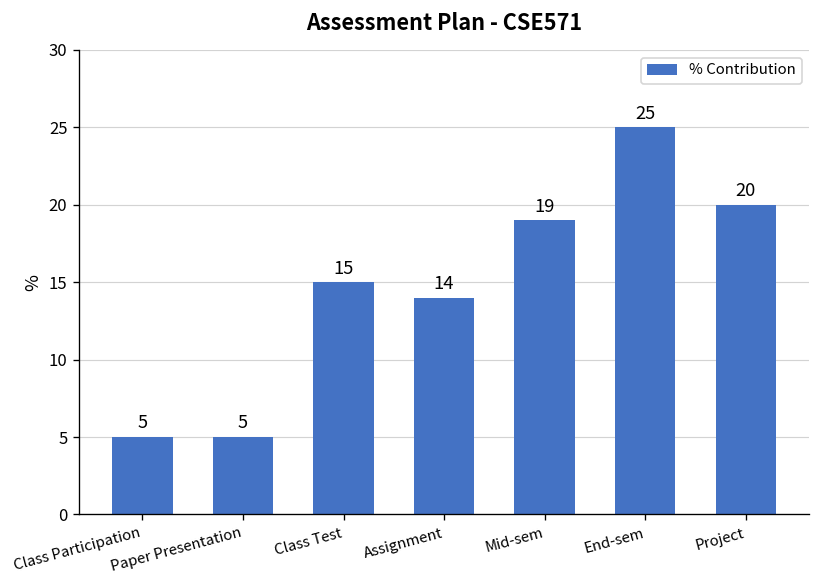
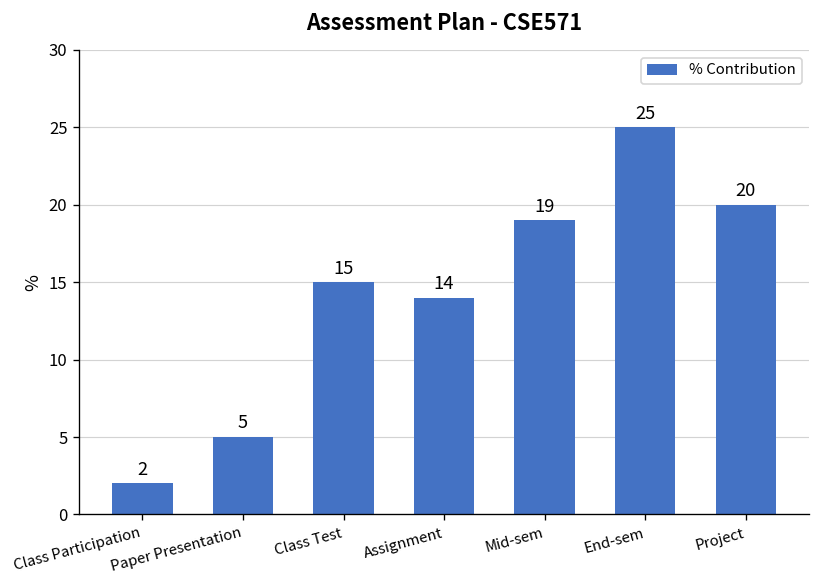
  {
-   "Class Participation": 5,
+   "Class Participation": 2,
    "Paper Presentation": 5,
    "Class Test": 15,
    "Assignment": 14,
    "Mid-sem": 19,
    "End-sem": 25,
    "Project": 20
  }
